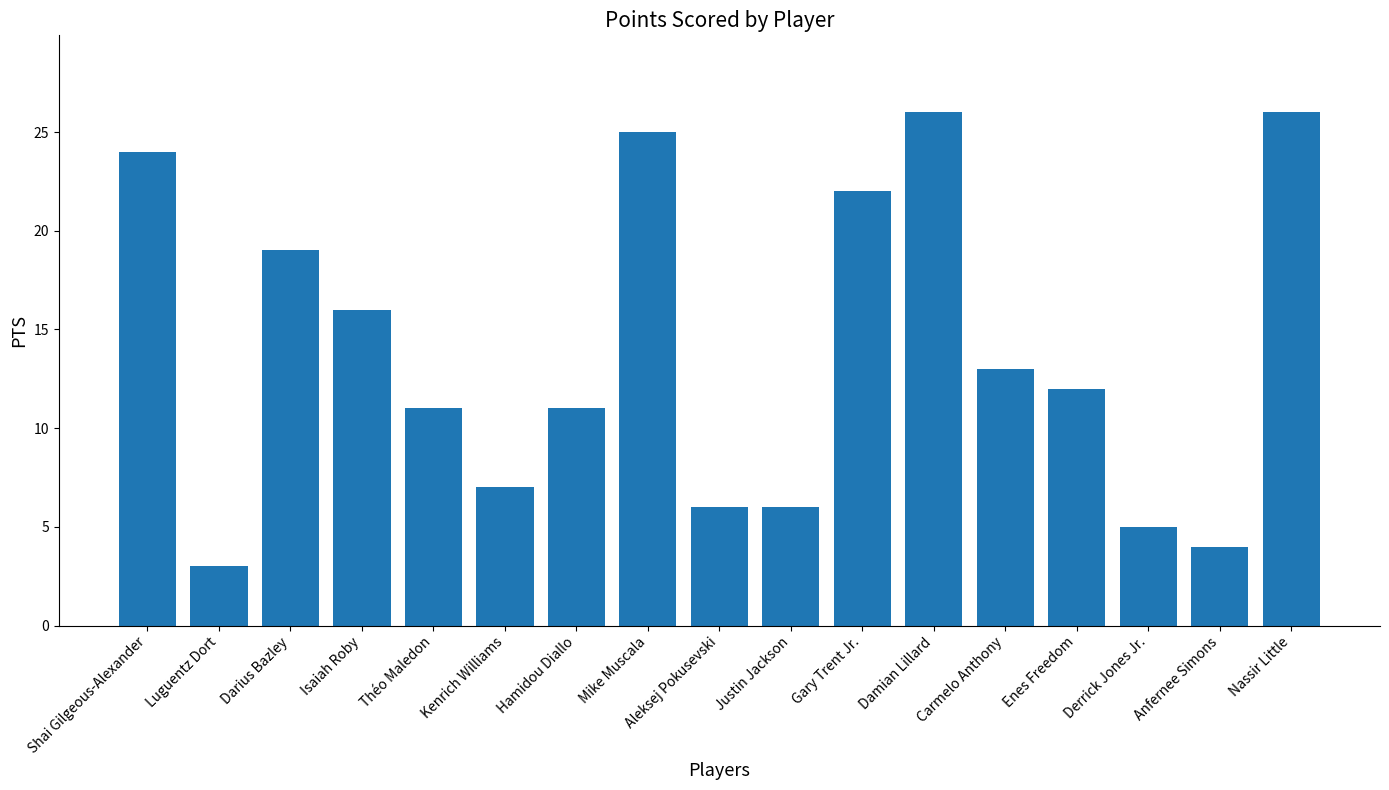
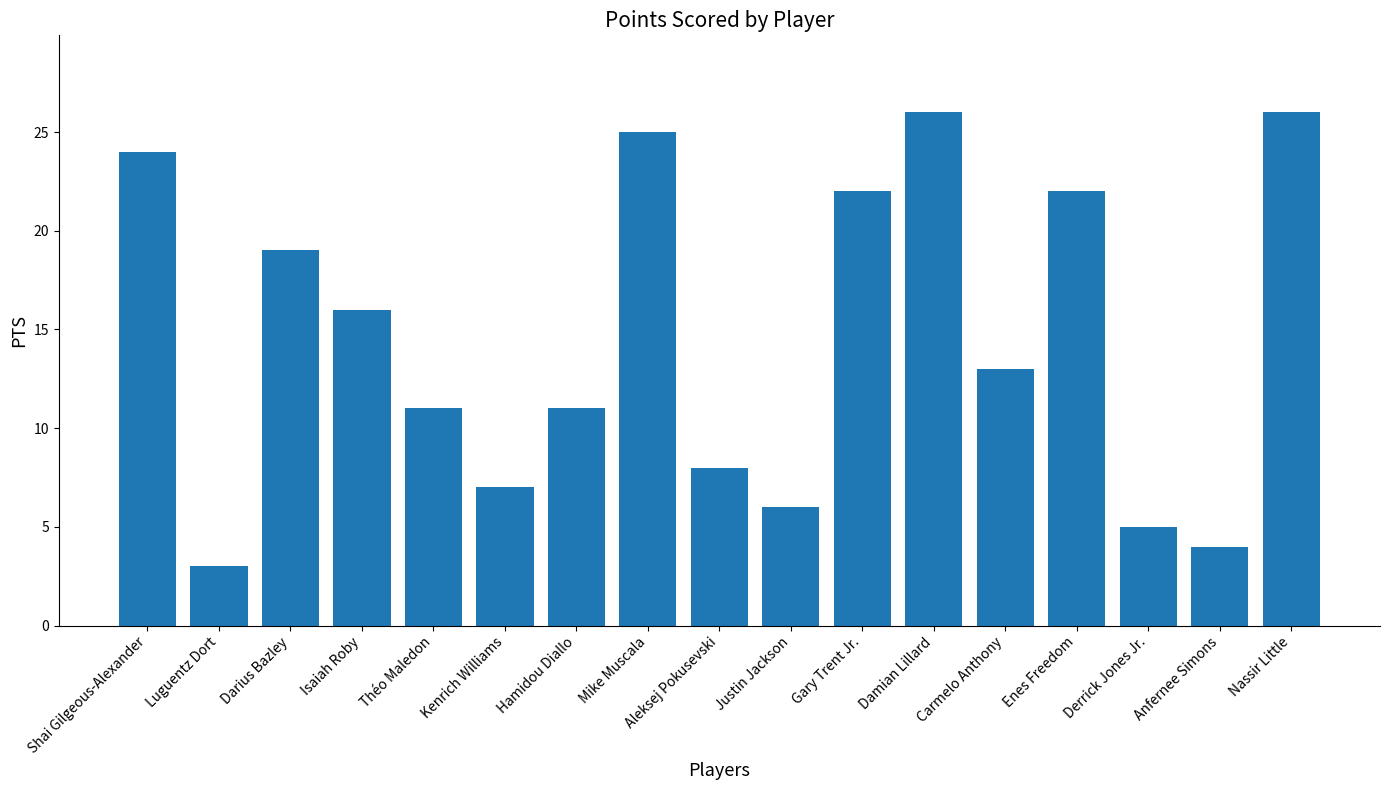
  {
    "Shai Gilgeous-Alexander": 24,
    "Luguentz Dort": 3,
    "Darius Bazley": 19,
    "Isaiah Roby": 16,
    "Théo Maledon": 11,
    "Kenrich Williams": 7,
    "Hamidou Diallo": 11,
    "Mike Muscala": 25,
-   "Aleksej Pokusevski": 6,
+   "Aleksej Pokusevski": 8,
    "Justin Jackson": 6,
    "Gary Trent Jr.": 22,
    "Damian Lillard": 26,
    "Carmelo Anthony": 13,
-   "Enes Freedom": 12,
+   "Enes Freedom": 22,
    "Derrick Jones Jr.": 5,
    "Anfernee Simons": 4,
    "Nassir Little": 26
  }
